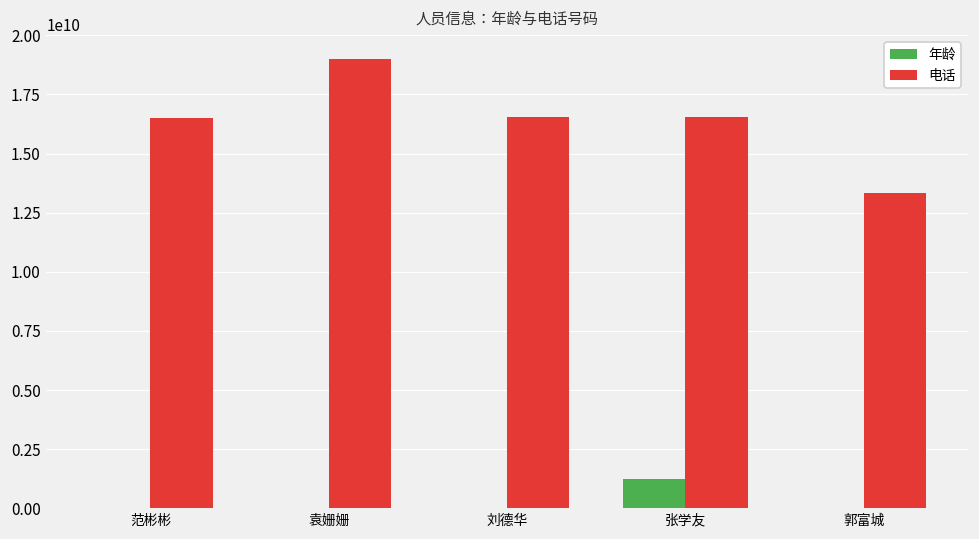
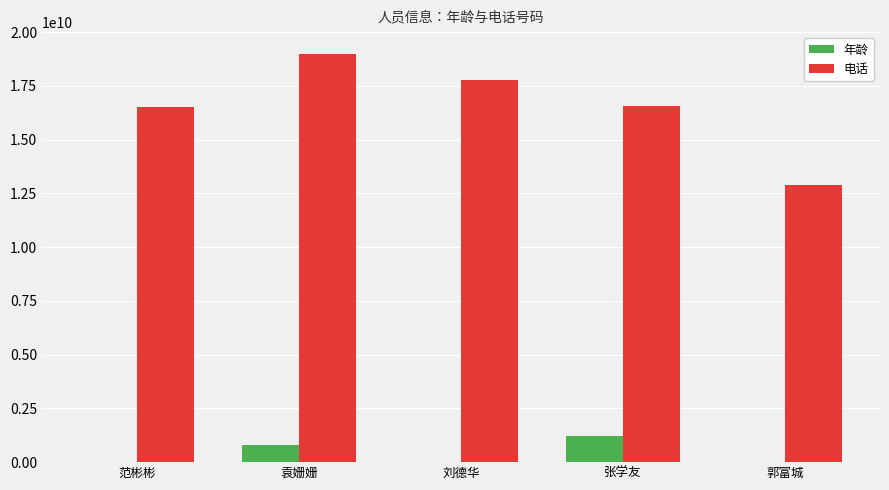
  {
    "年龄": {
-     "袁姗姗": 0,
+     "袁姗姗": 800000000,
      "张学友": 1200000000
    },
    "电话": {
      "范彬彬": 16500000000,
      "袁姗姗": 19000000000,
-     "刘德华": 16600000000,
+     "刘德华": 17800000000,
      "张学友": 16600000000,
-     "郭富城": 13300000000
+     "郭富城": 12900000000
    }
  }
